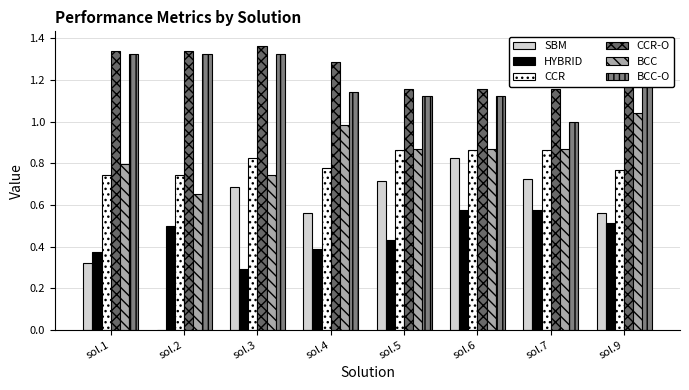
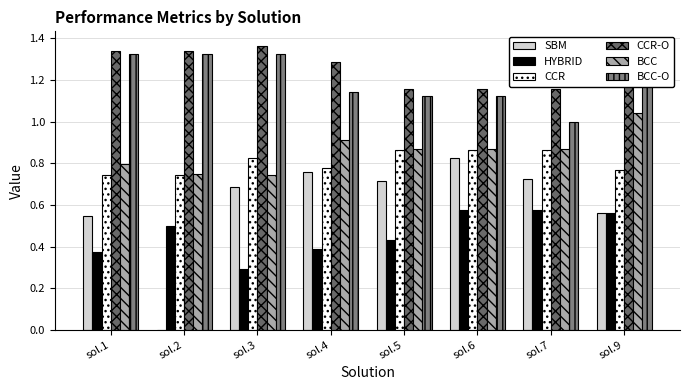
  {
    "SBM": {
-     "sol.1": 0.32,
+     "sol.1": 0.55,
      "sol.3": 0.69,
-     "sol.4": 0.56,
+     "sol.4": 0.76,
      "sol.5": 0.72,
      "sol.6": 0.82,
      "sol.7": 0.72,
      "sol.9": 0.56
    },
    "HYBRID": {
      "sol.1": 0.37,
      "sol.2": 0.50,
      "sol.3": 0.29,
      "sol.4": 0.39,
      "sol.5": 0.43,
      "sol.6": 0.58,
      "sol.7": 0.58,
-     "sol.9": 0.51
+     "sol.9": 0.56
    },
    "CCR": {
      "sol.1": 0.75,
      "sol.2": 0.75,
      "sol.3": 0.83,
      "sol.4": 0.78,
      "sol.5": 0.87,
      "sol.6": 0.87,
      "sol.7": 0.87,
      "sol.9": 0.77
    },
    "BCC": {
      "sol.1": 0.80,
-     "sol.2": 0.65,
+     "sol.2": 0.75,
      "sol.3": 0.75,
-     "sol.4": 0.99,
+     "sol.4": 0.91,
      "sol.5": 0.87,
      "sol.6": 0.87,
      "sol.7": 0.87,
      "sol.9": 1.04
    }
  }
